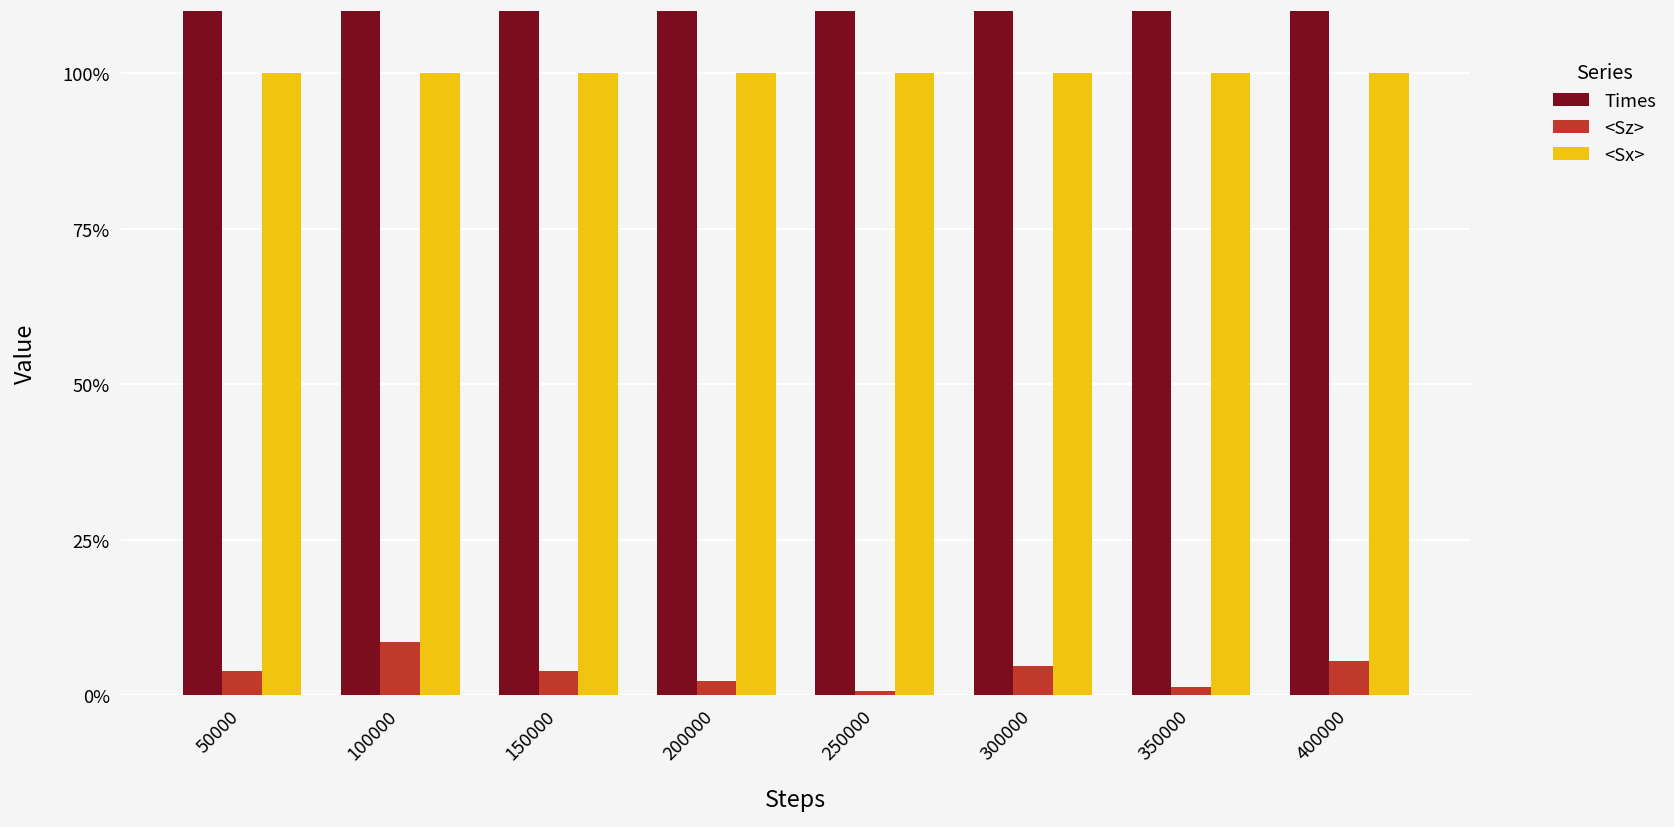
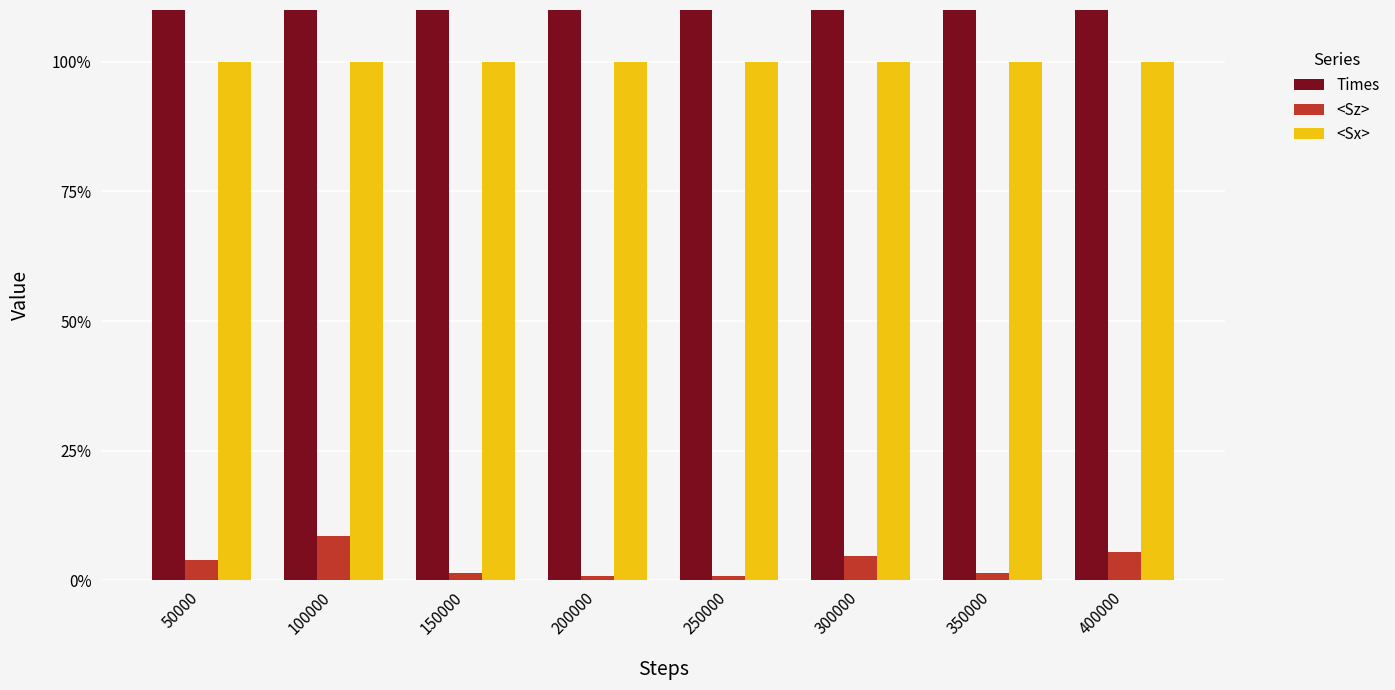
  {
    "<Sz>": {
      "50000": "4%",
      "100000": "9%",
-     "150000": "4%",
-     "200000": "2%",
+     "150000": "1%",
+     "200000": "1%",
      "250000": "1%",
      "300000": "5%",
      "350000": "1%",
      "400000": "5%"
    },
    "<Sx>": {
      "50000": "100%",
      "100000": "100%",
      "150000": "100%",
      "200000": "100%",
      "250000": "100%",
      "300000": "100%",
      "350000": "100%",
      "400000": "100%"
    }
  }
